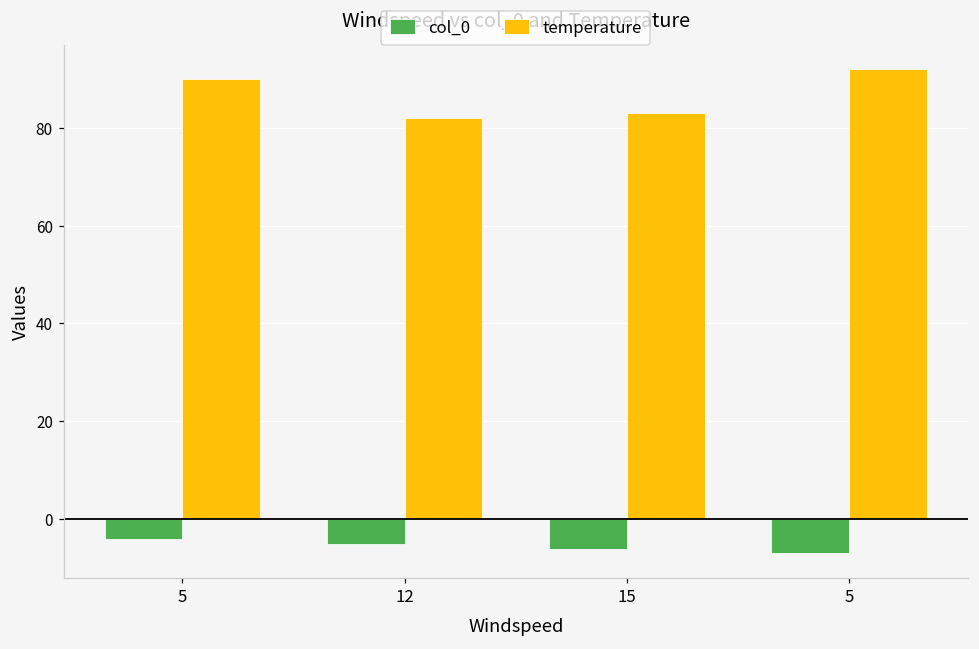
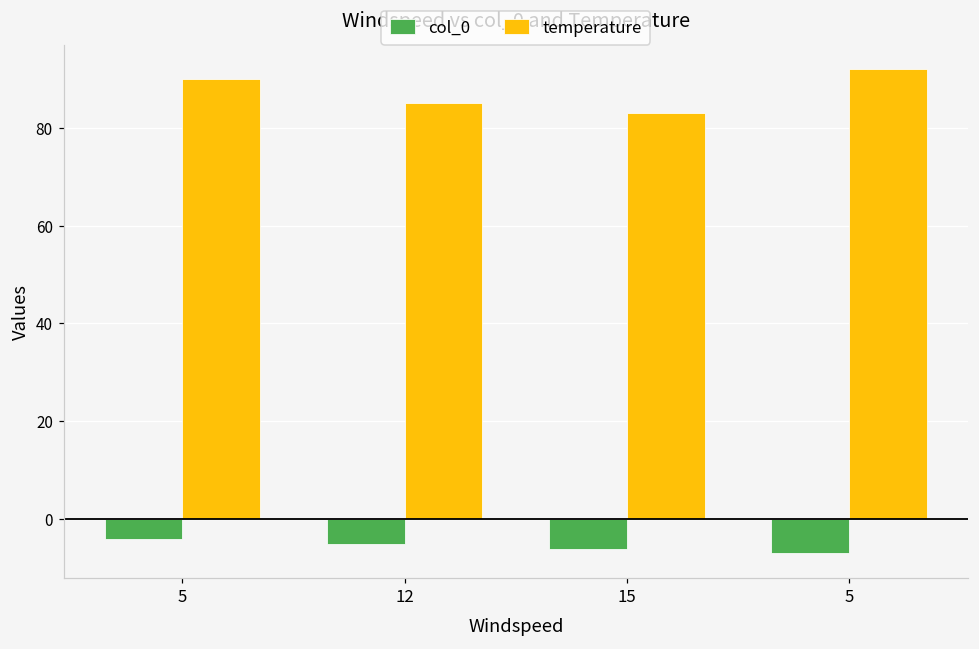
  {
    "col_0": {
      "12": -5,
      "15": -6
    },
    "temperature": {
-     "12": 82,
+     "12": 85,
      "15": 83
    }
  }
